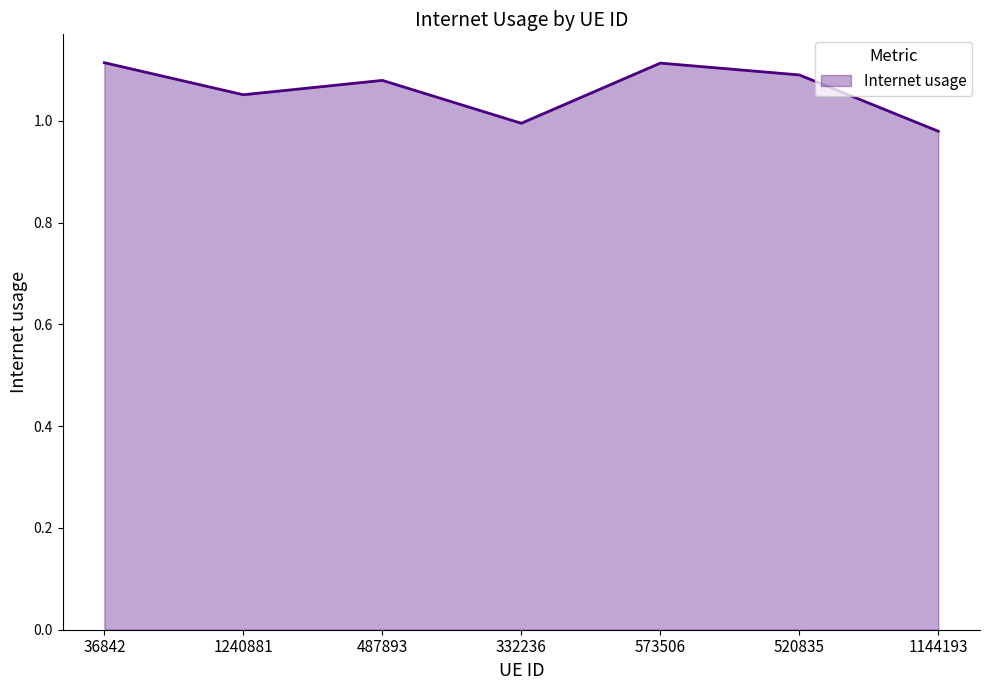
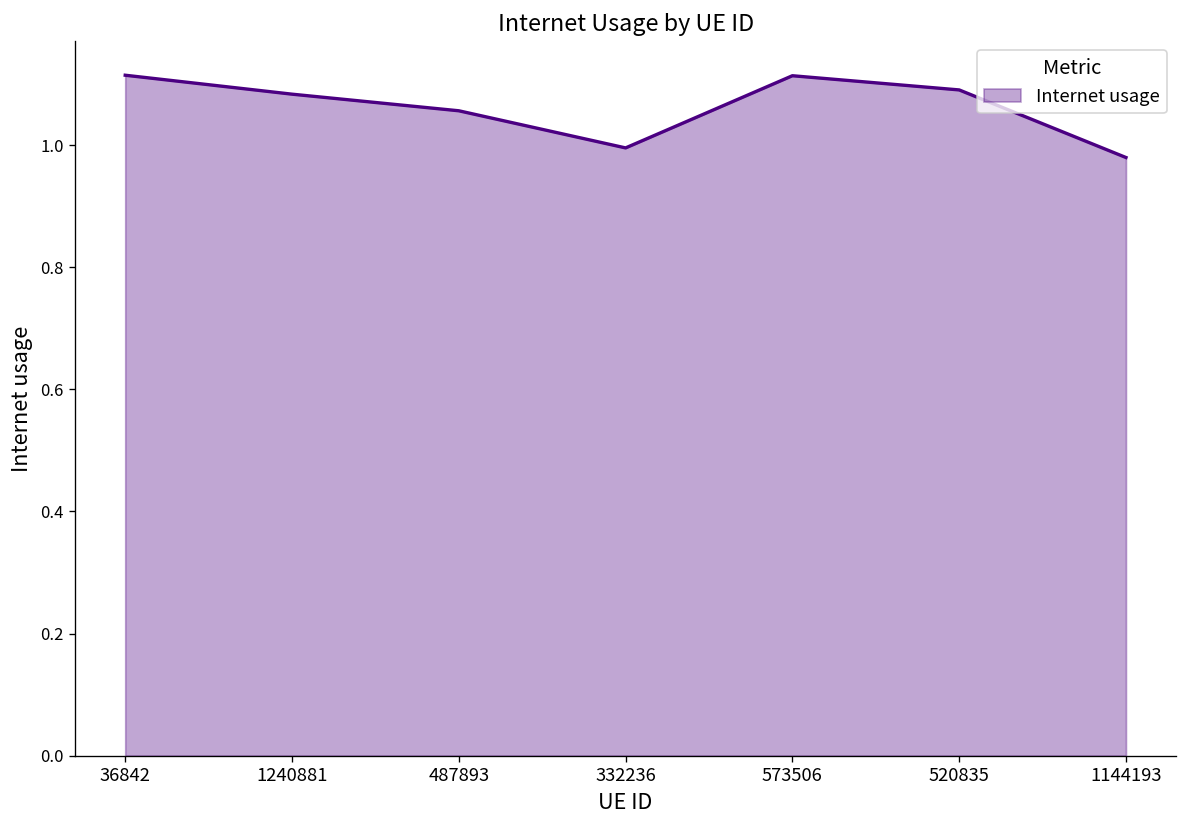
  {
    "36842": 1.11,
-   "1240881": 1.05,
-   "487893": 1.08,
+   "1240881": 1.08,
+   "487893": 1.06,
    "332236": 1.00,
    "573506": 1.11,
    "520835": 1.09,
    "1144193": 0.98
  }
